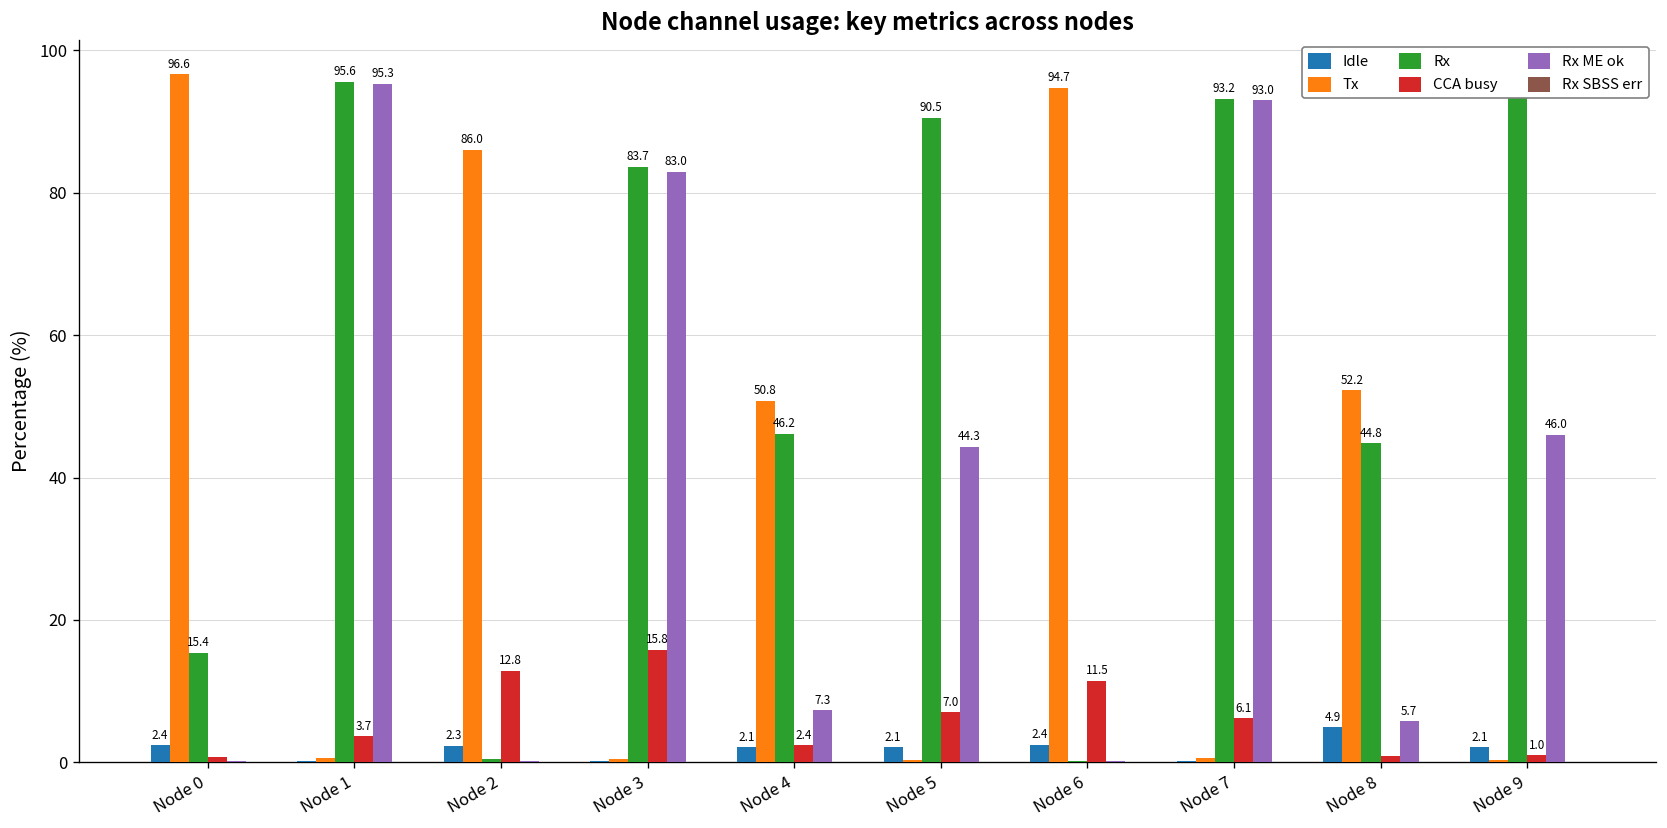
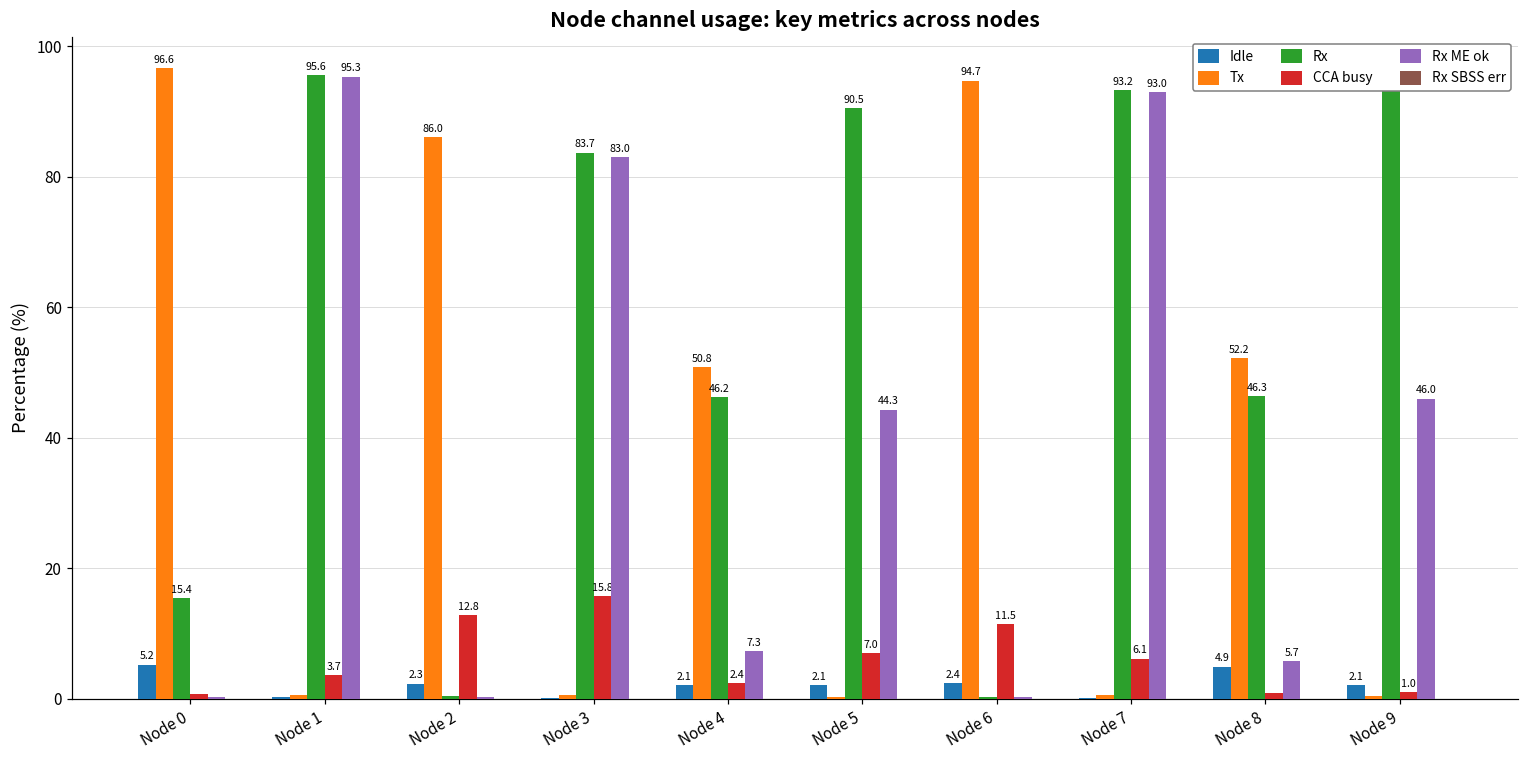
  {
    "Idle": {
-     "Node 0": 2.4,
+     "Node 0": 5.2,
      "Node 2": 2.3,
      "Node 4": 2.1,
      "Node 5": 2.1,
      "Node 6": 2.4,
      "Node 8": 4.9,
      "Node 9": 2.1
    },
    "Tx": {
      "Node 0": 96.6,
      "Node 2": 86.0,
      "Node 4": 50.8,
      "Node 6": 94.7,
      "Node 8": 52.2
    },
    "Rx": {
      "Node 0": 15.4,
      "Node 1": 95.6,
      "Node 3": 83.7,
      "Node 4": 46.2,
      "Node 5": 90.5,
      "Node 7": 93.2,
-     "Node 8": 44.8
+     "Node 8": 46.3
    },
    "CCA busy": {
      "Node 1": 3.7,
      "Node 2": 12.8,
      "Node 3": 15.8,
      "Node 4": 2.4,
      "Node 5": 7.0,
      "Node 6": 11.5,
      "Node 7": 6.1,
      "Node 9": 1.0
    },
    "Rx ME ok": {
      "Node 1": 95.3,
      "Node 3": 83.0,
      "Node 4": 7.3,
      "Node 5": 44.3,
      "Node 7": 93.0,
      "Node 8": 5.7,
      "Node 9": 46.0
    },
    "Rx SBSS err": {
      "Node 0": 0,
      "Node 1": 0,
      "Node 2": 0,
      "Node 3": 0,
      "Node 4": 0,
      "Node 5": 0,
      "Node 6": 0,
      "Node 7": 0,
      "Node 8": 0,
      "Node 9": 0
    }
  }
